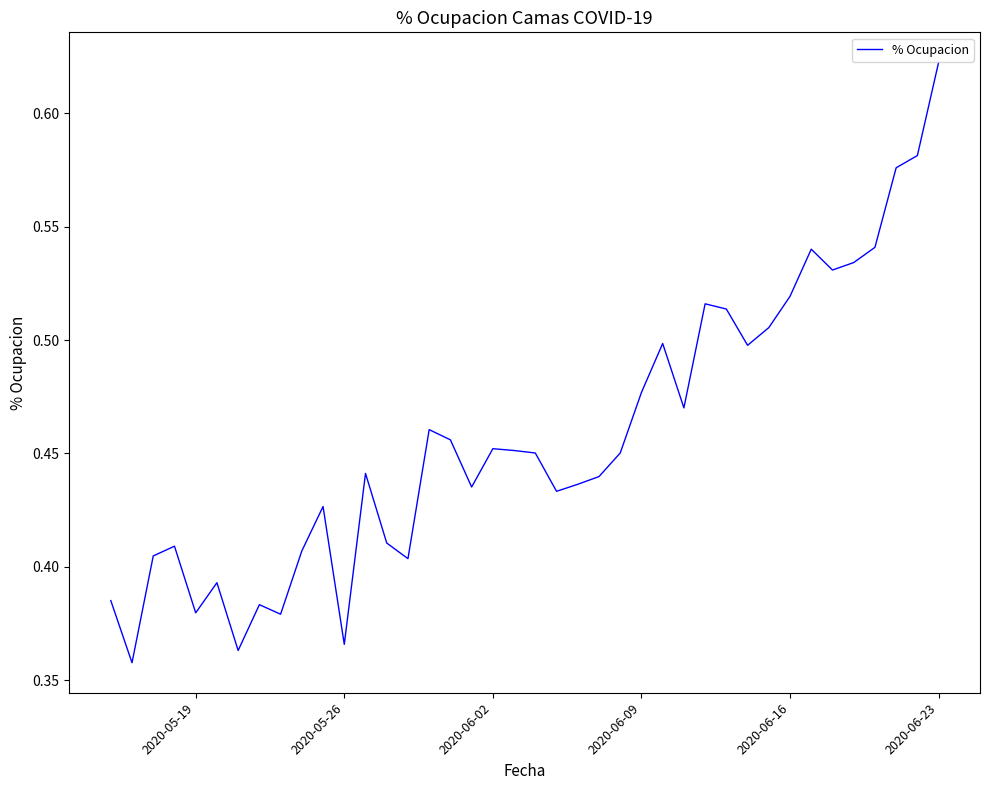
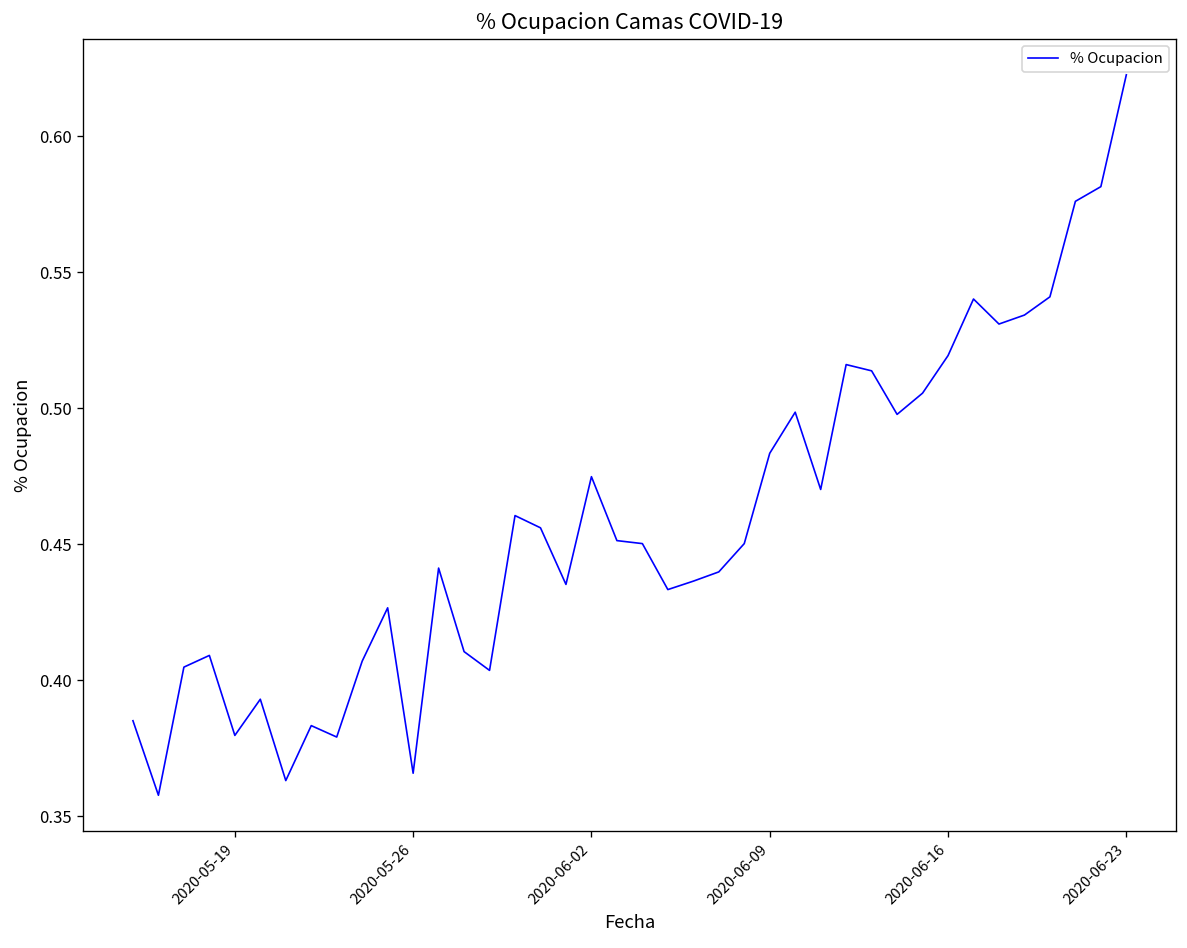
  {
    "2020-05-19": 0.380,
    "2020-05-26": 0.366,
-   "2020-06-02": 0.452,
-   "2020-06-09": 0.477,
+   "2020-06-02": 0.475,
+   "2020-06-09": 0.483,
    "2020-06-16": 0.519,
    "2020-06-23": 0.623
  }
